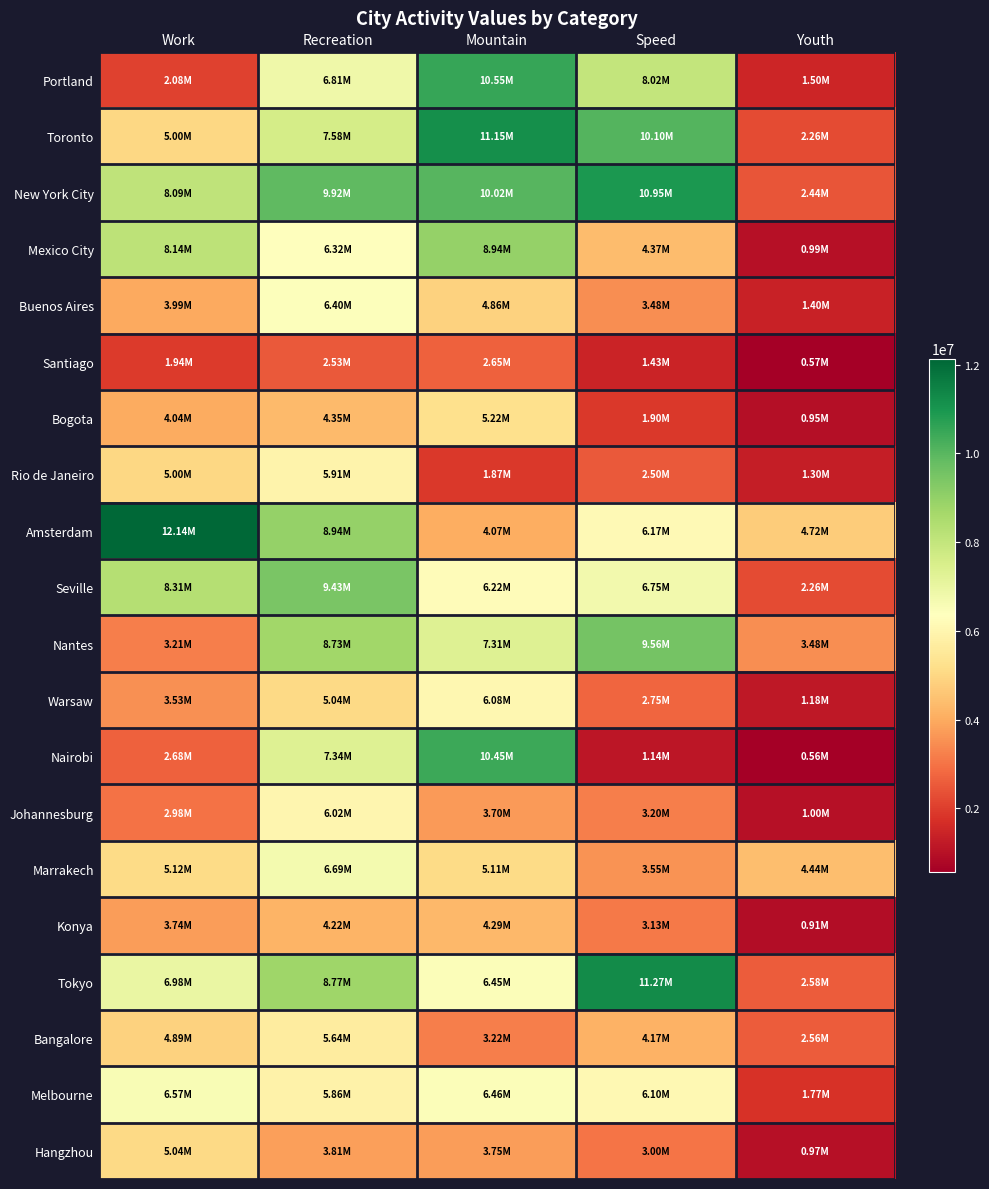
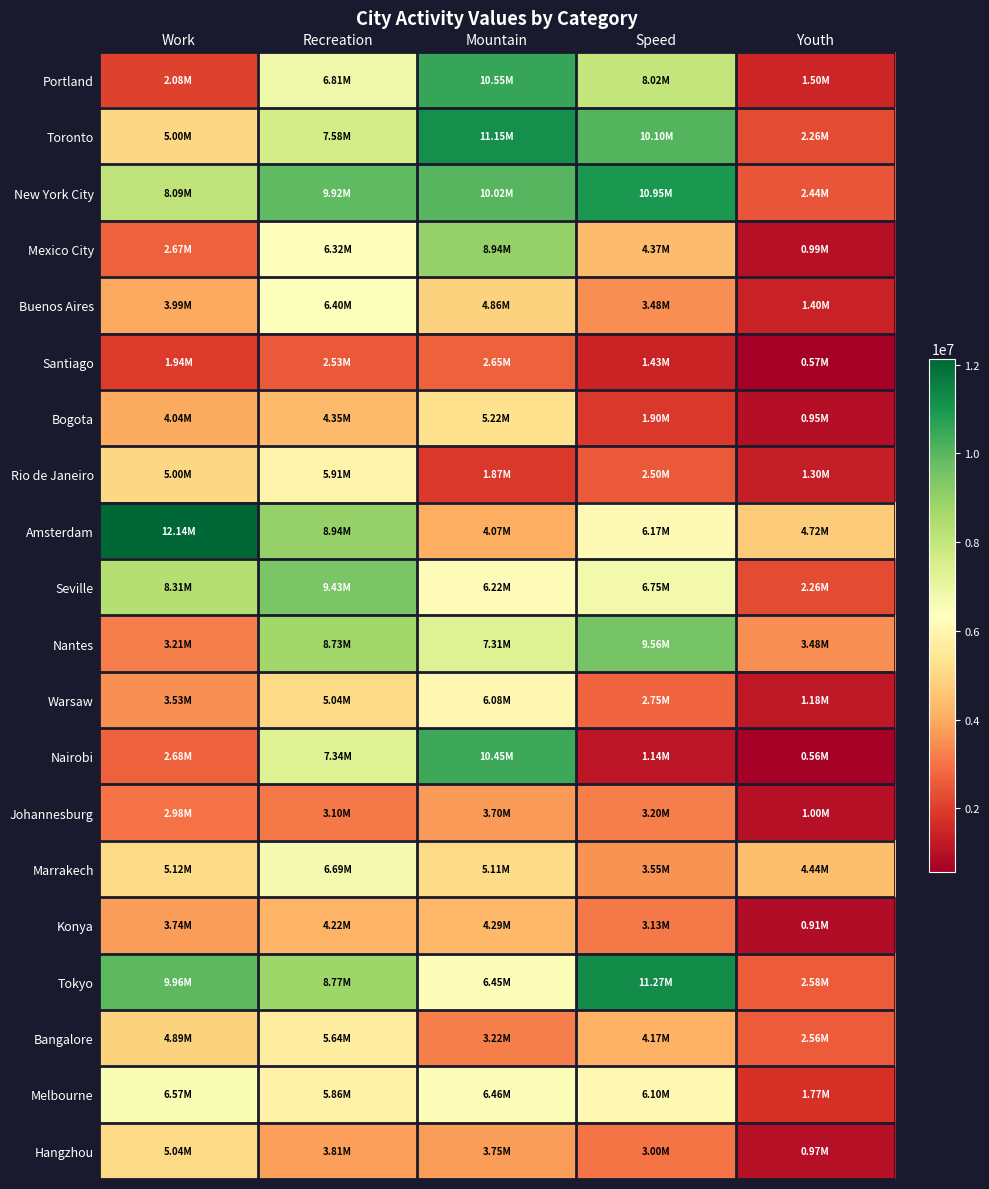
  {
    "Portland": {
      "Work": "2.08M",
      "Recreation": "6.81M",
      "Mountain": "10.55M",
      "Speed": "8.02M",
      "Youth": "1.50M"
    },
    "Toronto": {
      "Work": "5.00M",
      "Recreation": "7.58M",
      "Mountain": "11.15M",
      "Speed": "10.10M",
      "Youth": "2.26M"
    },
    "New York City": {
      "Work": "8.09M",
      "Recreation": "9.92M",
      "Mountain": "10.02M",
      "Speed": "10.95M",
      "Youth": "2.44M"
    },
    "Mexico City": {
-     "Work": "8.14M",
+     "Work": "2.67M",
      "Recreation": "6.32M",
      "Mountain": "8.94M",
      "Speed": "4.37M",
      "Youth": "0.99M"
    },
    "Buenos Aires": {
      "Work": "3.99M",
      "Recreation": "6.40M",
      "Mountain": "4.86M",
      "Speed": "3.48M",
      "Youth": "1.40M"
    },
    "Santiago": {
      "Work": "1.94M",
      "Recreation": "2.53M",
      "Mountain": "2.65M",
      "Speed": "1.43M",
      "Youth": "0.57M"
    },
    "Bogota": {
      "Work": "4.04M",
      "Recreation": "4.35M",
      "Mountain": "5.22M",
      "Speed": "1.90M",
      "Youth": "0.95M"
    },
    "Rio de Janeiro": {
      "Work": "5.00M",
      "Recreation": "5.91M",
      "Mountain": "1.87M",
      "Speed": "2.50M",
      "Youth": "1.30M"
    },
    "Amsterdam": {
      "Work": "12.14M",
      "Recreation": "8.94M",
      "Mountain": "4.07M",
      "Speed": "6.17M",
      "Youth": "4.72M"
    },
    "Seville": {
      "Work": "8.31M",
      "Recreation": "9.43M",
      "Mountain": "6.22M",
      "Speed": "6.75M",
      "Youth": "2.26M"
    },
    "Nantes": {
      "Work": "3.21M",
      "Recreation": "8.73M",
      "Mountain": "7.31M",
      "Speed": "9.56M",
      "Youth": "3.48M"
    },
    "Warsaw": {
      "Work": "3.53M",
      "Recreation": "5.04M",
      "Mountain": "6.08M",
      "Speed": "2.75M",
      "Youth": "1.18M"
    },
    "Nairobi": {
      "Work": "2.68M",
      "Recreation": "7.34M",
      "Mountain": "10.45M",
      "Speed": "1.14M",
      "Youth": "0.56M"
    },
    "Johannesburg": {
      "Work": "2.98M",
-     "Recreation": "6.02M",
+     "Recreation": "3.10M",
      "Mountain": "3.70M",
      "Speed": "3.20M",
      "Youth": "1.00M"
    },
    "Marrakech": {
      "Work": "5.12M",
      "Recreation": "6.69M",
      "Mountain": "5.11M",
      "Speed": "3.55M",
      "Youth": "4.44M"
    },
    "Konya": {
      "Work": "3.74M",
      "Recreation": "4.22M",
      "Mountain": "4.29M",
      "Speed": "3.13M",
      "Youth": "0.91M"
    },
    "Tokyo": {
-     "Work": "6.98M",
+     "Work": "9.96M",
      "Recreation": "8.77M",
      "Mountain": "6.45M",
      "Speed": "11.27M",
      "Youth": "2.58M"
    },
    "Bangalore": {
      "Work": "4.89M",
      "Recreation": "5.64M",
      "Mountain": "3.22M",
      "Speed": "4.17M",
      "Youth": "2.56M"
    },
    "Melbourne": {
      "Work": "6.57M",
      "Recreation": "5.86M",
      "Mountain": "6.46M",
      "Speed": "6.10M",
      "Youth": "1.77M"
    },
    "Hangzhou": {
      "Work": "5.04M",
      "Recreation": "3.81M",
      "Mountain": "3.75M",
      "Speed": "3.00M",
      "Youth": "0.97M"
    }
  }
